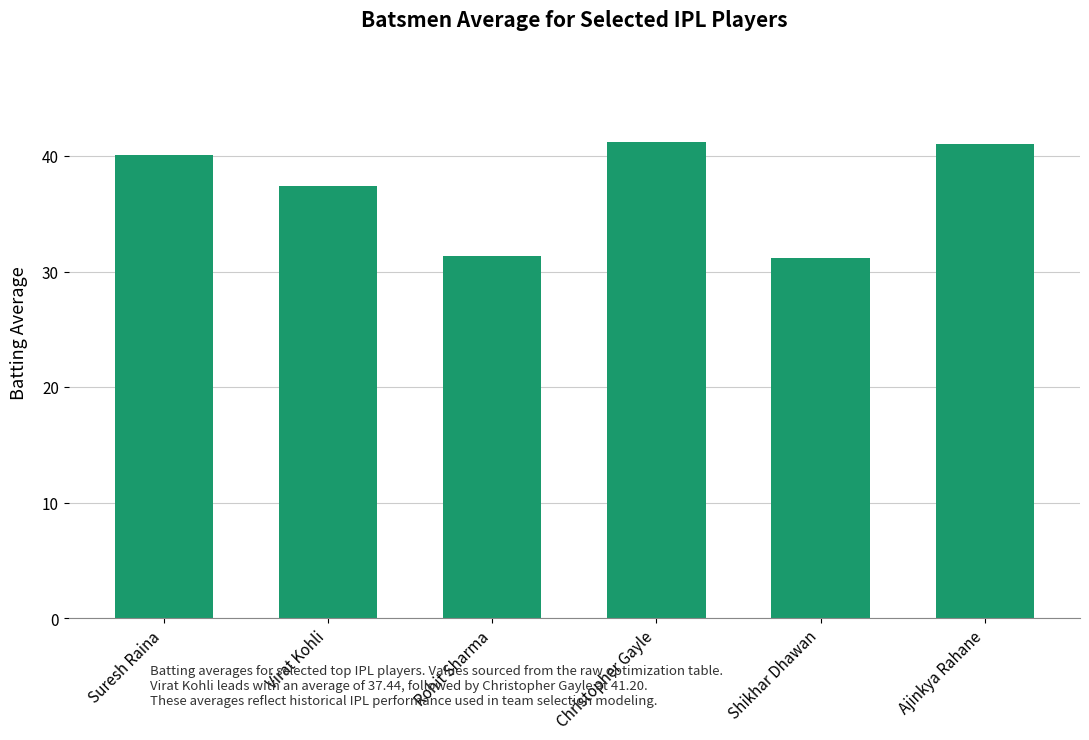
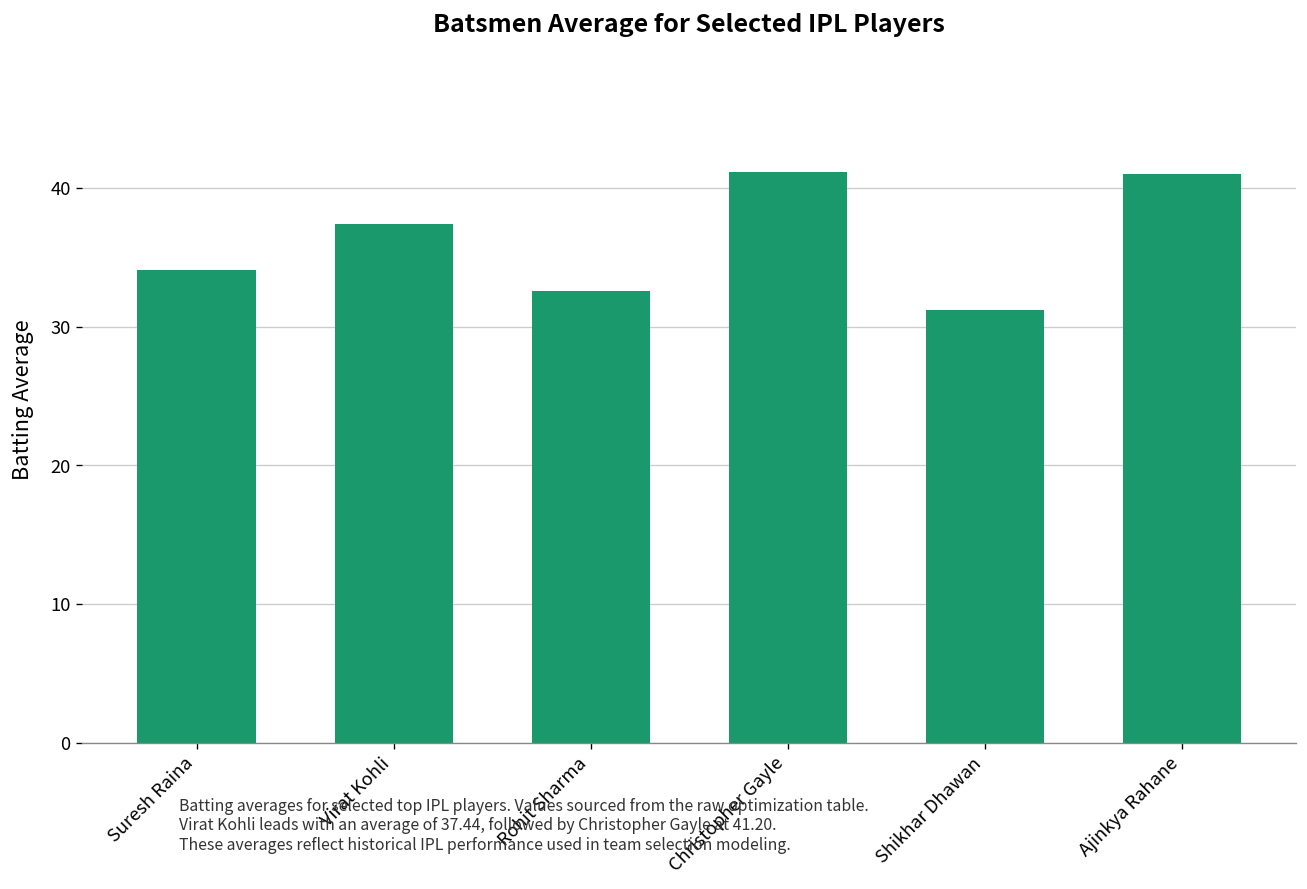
  {
-   "Suresh Raina": 40.1,
+   "Suresh Raina": 34.1,
    "Virat Kohli": 37.4,
-   "Rohit Sharma": 31.4,
+   "Rohit Sharma": 32.6,
    "Christopher Gayle": 41.2,
    "Shikhar Dhawan": 31.2,
    "Ajinkya Rahane": 41.0
  }
